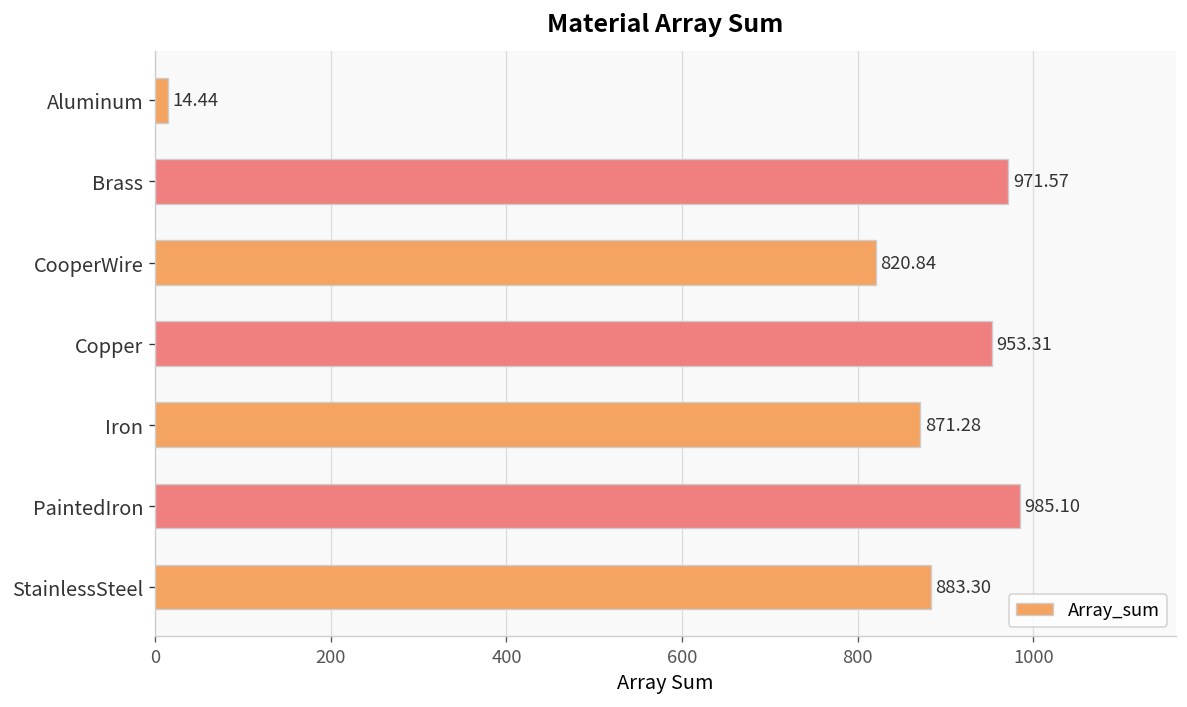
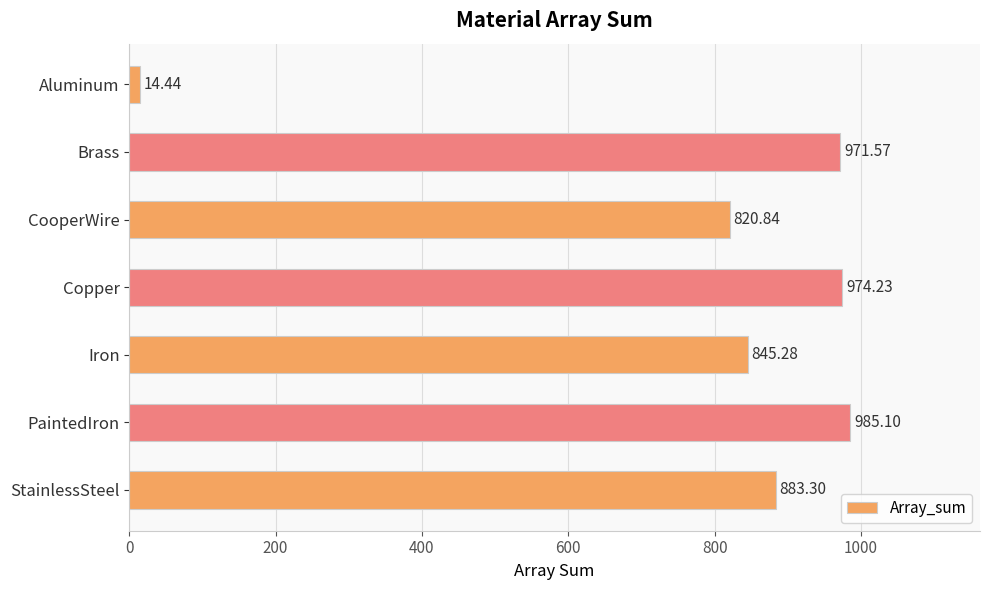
  {
    "Aluminum": 14.44,
    "Brass": 971.57,
    "CooperWire": 820.84,
-   "Copper": 953.31,
-   "Iron": 871.28,
+   "Copper": 974.23,
+   "Iron": 845.28,
    "PaintedIron": 985.10,
    "StainlessSteel": 883.30
  }
